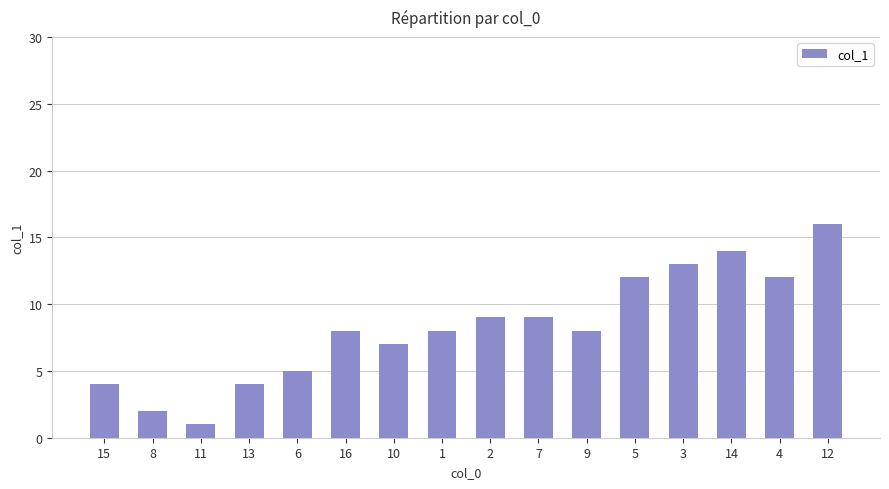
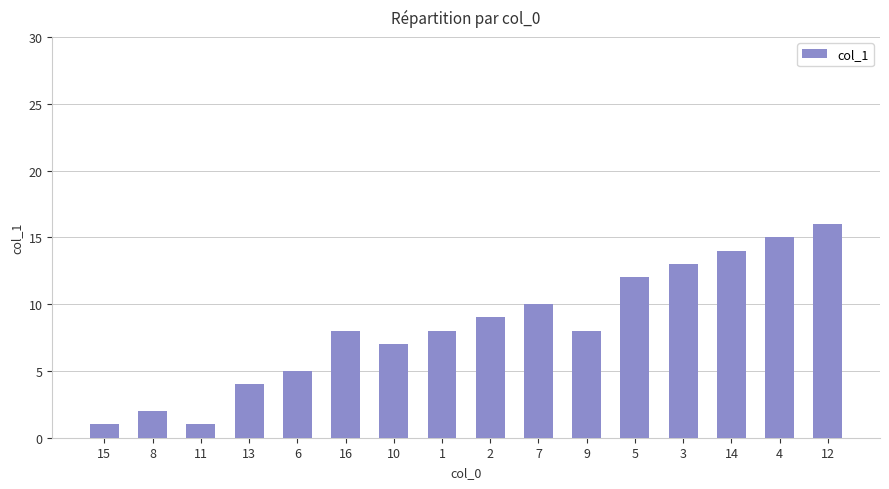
  {
-   "15": 4,
+   "15": 1,
    "8": 2,
    "11": 1,
    "13": 4,
    "6": 5,
    "16": 8,
    "10": 7,
    "1": 8,
    "2": 9,
-   "7": 9,
+   "7": 10,
    "9": 8,
    "5": 12,
    "3": 13,
    "14": 14,
-   "4": 12,
+   "4": 15,
    "12": 16
  }
